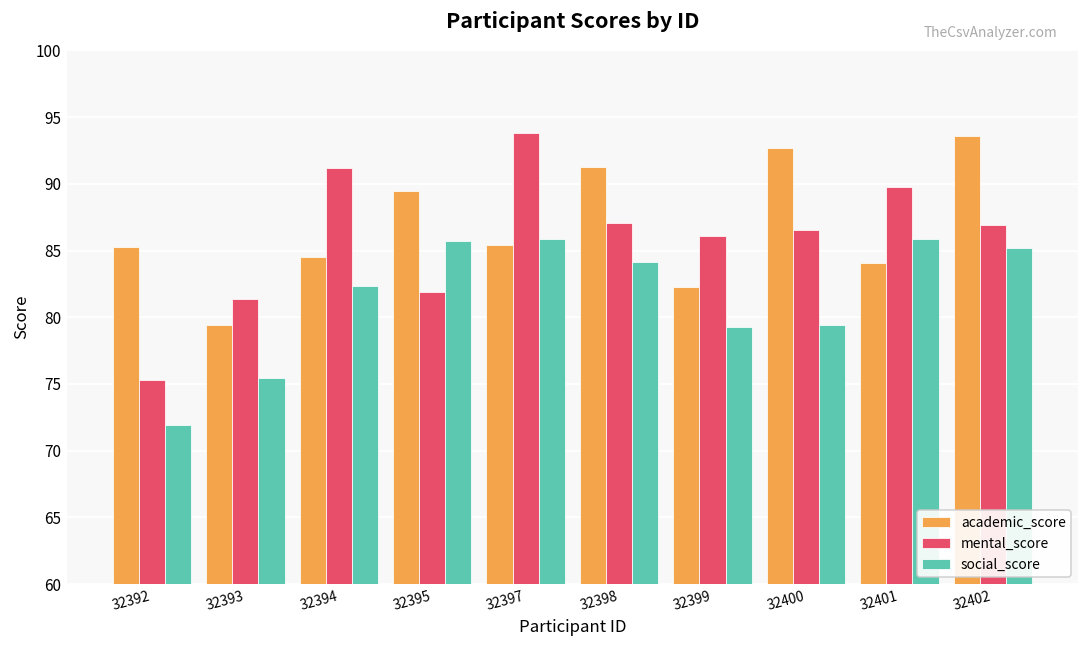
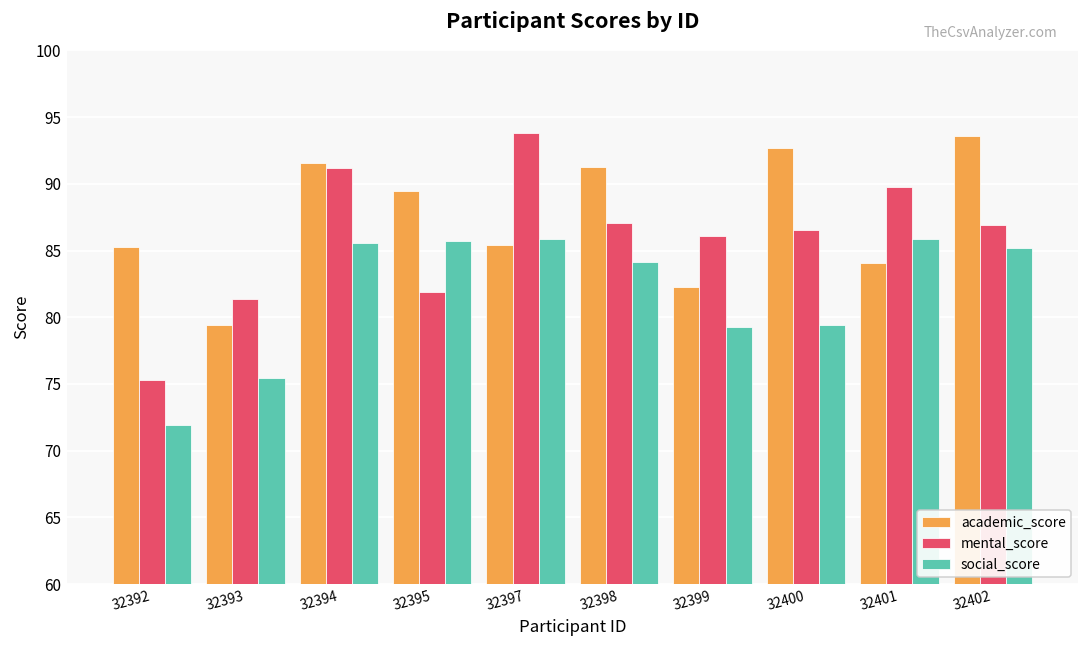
  {
    "academic_score": {
      "32392": 85.2,
      "32393": 79.4,
-     "32394": 84.5,
+     "32394": 91.6,
      "32395": 89.4,
      "32397": 85.4,
      "32398": 91.3,
      "32399": 82.2,
      "32400": 92.7,
      "32401": 84.1,
      "32402": 93.6
    },
    "mental_score": {
      "32392": 75.3,
      "32393": 81.4,
      "32394": 91.2,
      "32395": 81.9,
      "32397": 93.8,
      "32398": 87.1,
      "32399": 86.1,
      "32400": 86.5,
      "32401": 89.8,
      "32402": 86.9
    },
    "social_score": {
      "32392": 71.9,
      "32393": 75.5,
-     "32394": 82.4,
+     "32394": 85.6,
      "32395": 85.7,
      "32397": 85.9,
      "32398": 84.2,
      "32399": 79.3,
      "32400": 79.4,
      "32401": 85.9,
      "32402": 85.2
    }
  }
